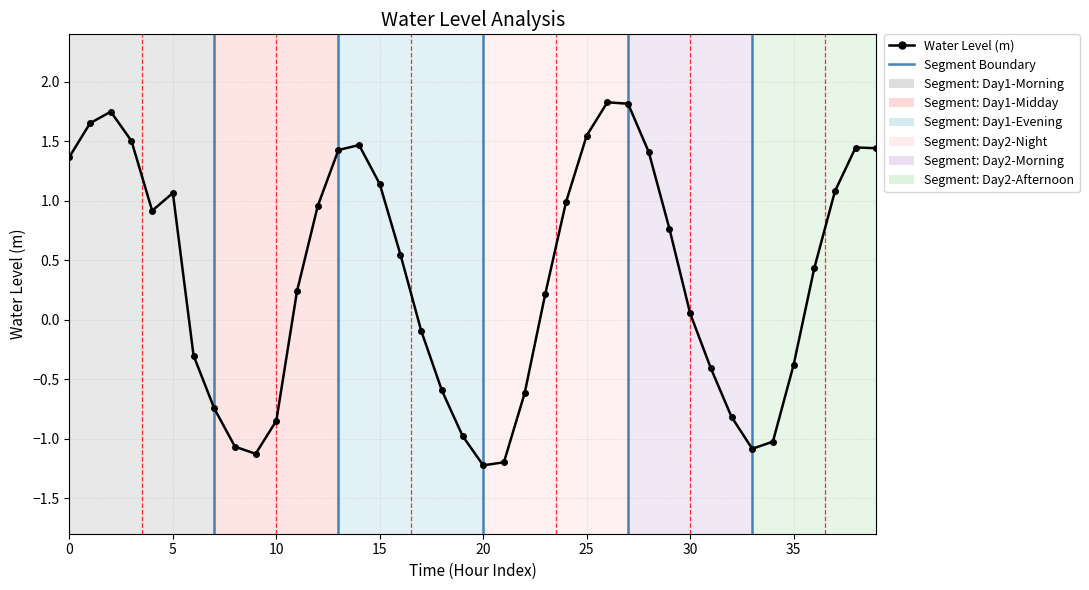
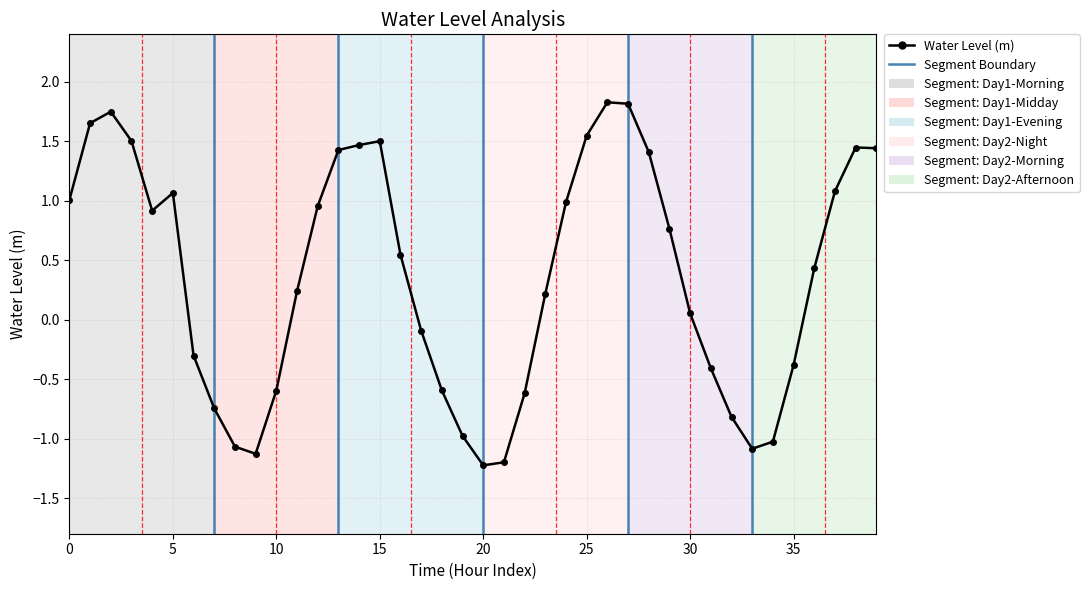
  {
-   "0": 1.37,
+   "0": 1.01,
    "5": 1.07,
-   "10": -0.85,
-   "15": 1.14,
+   "10": -0.60,
+   "15": 1.50,
    "20": -1.22,
    "25": 1.55,
    "30": 0.05,
    "35": -0.38
  }
